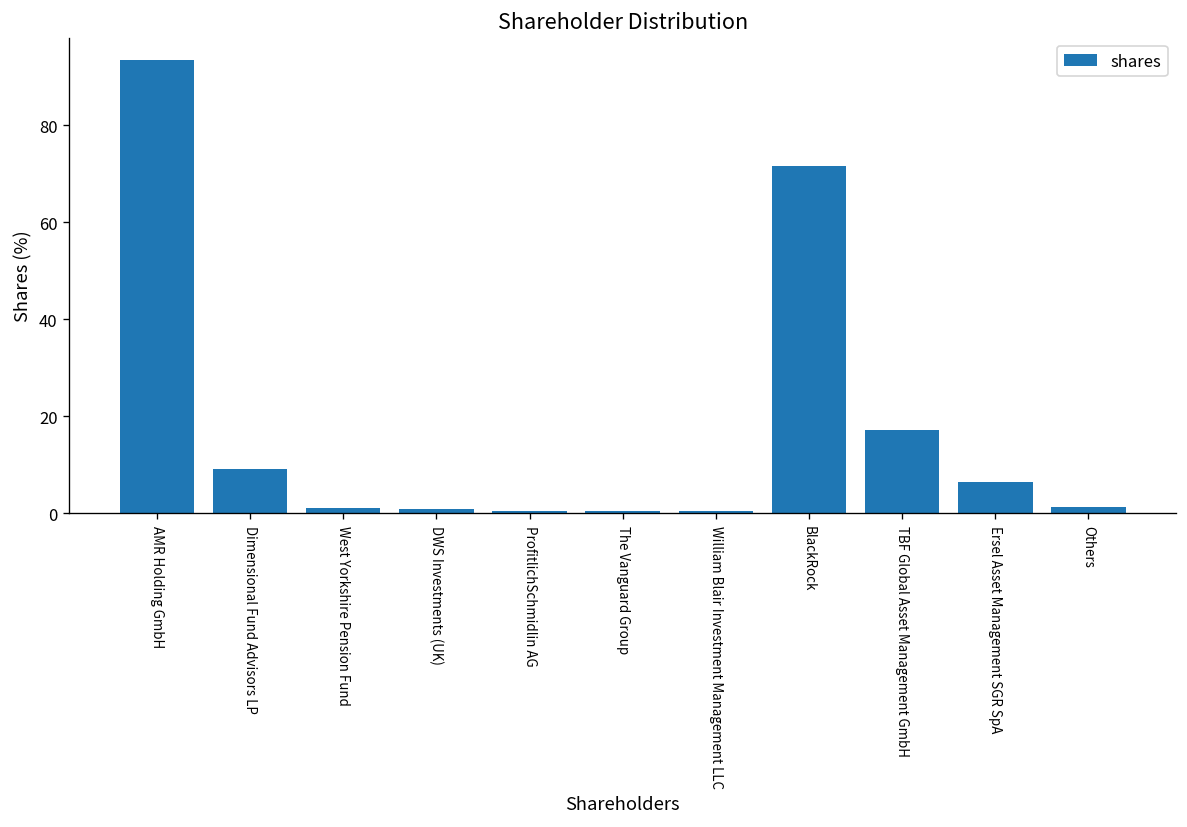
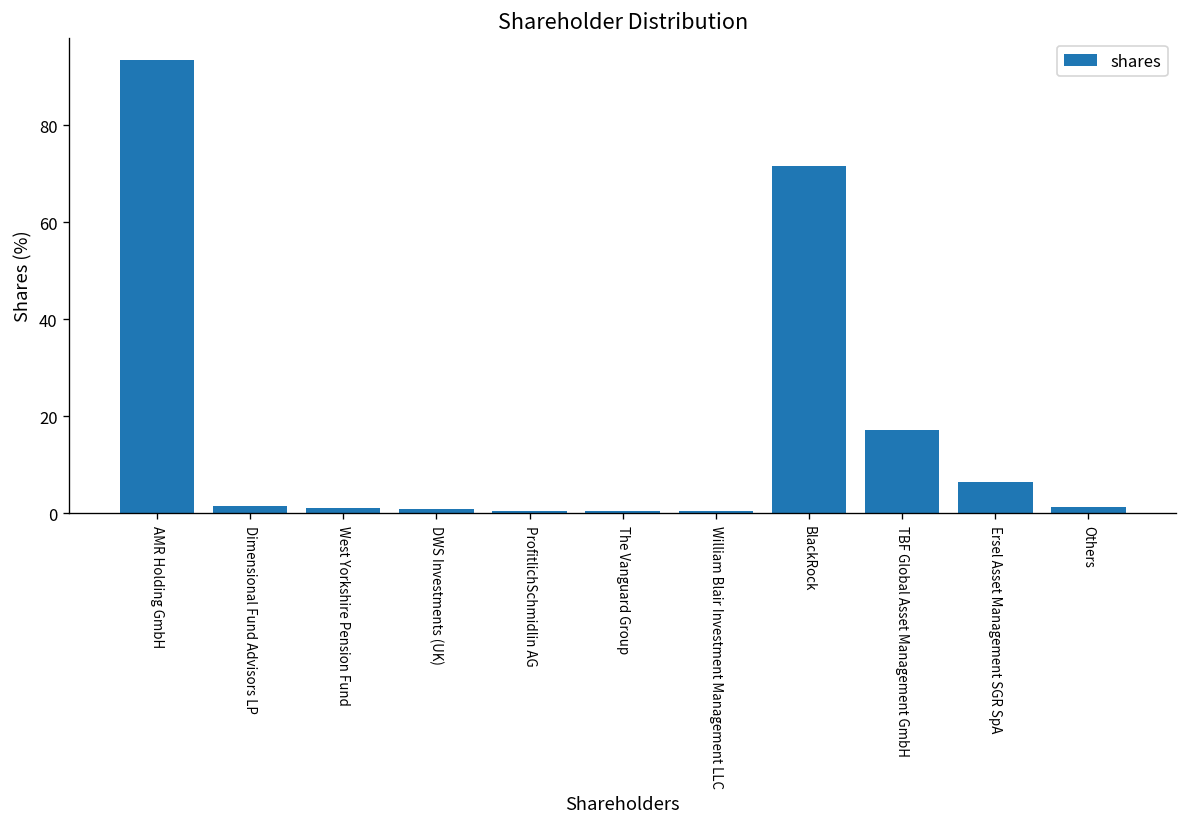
  {
    "AMR Holding GmbH": 93,
-   "Dimensional Fund Advisors LP": 9,
+   "Dimensional Fund Advisors LP": 1,
    "West Yorkshire Pension Fund": 1,
    "DWS Investments (UK)": 1,
    "BlackRock": 72,
    "TBF Global Asset Management GmbH": 17,
    "Ersel Asset Management SGR SpA": 6,
    "Others": 1
  }
